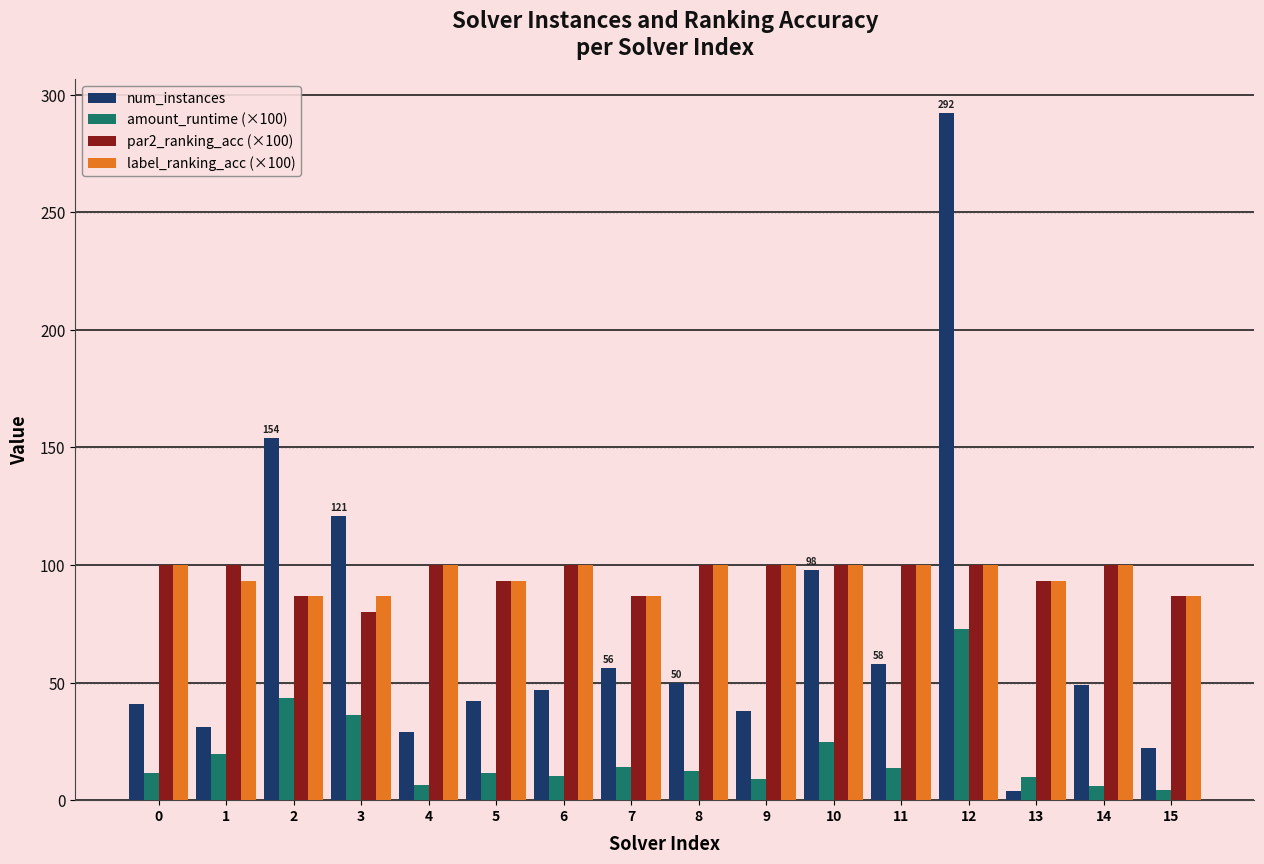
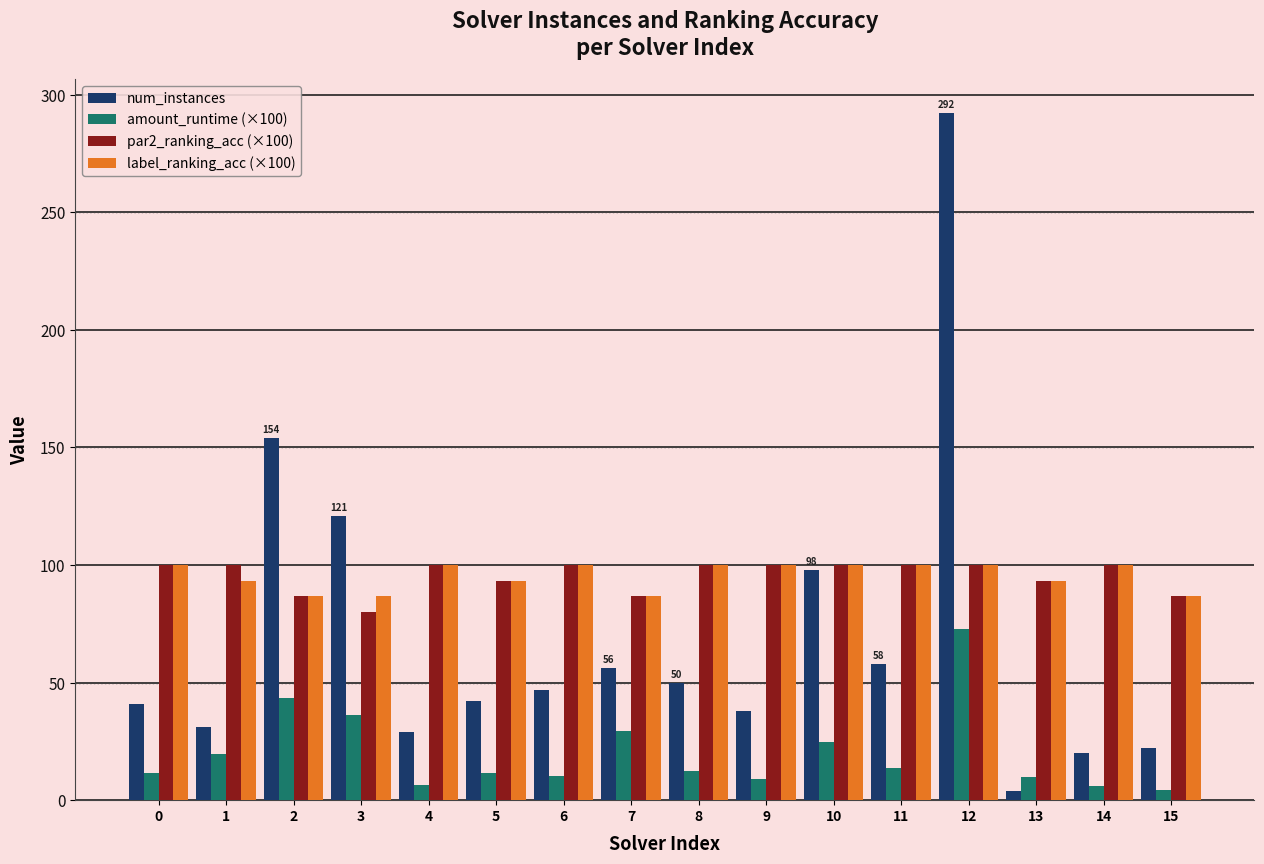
  {
    "num_instances": {
      "0": 41,
      "1": 31,
      "4": 29,
      "5": 42,
      "6": 47,
      "9": 38,
      "13": 4,
-     "14": 49,
+     "14": 20,
      "15": 22
    },
    "amount_runtime (×100)": {
      "0": 11,
      "1": 20,
      "2": 44,
      "3": 36,
      "4": 7,
      "5": 11,
      "6": 10,
-     "7": 14,
+     "7": 30,
      "8": 12,
      "9": 9,
      "10": 25,
      "11": 14,
      "12": 73,
      "13": 10,
      "14": 6,
      "15": 5
    },
    "par2_ranking_acc (×100)": {
      "0": 100,
      "1": 100,
      "2": 87,
      "3": 80,
      "4": 100,
      "5": 93,
      "6": 100,
      "7": 87,
      "8": 100,
      "9": 100,
      "10": 100,
      "11": 100,
      "12": 100,
      "13": 93,
      "14": 100,
      "15": 87
    },
    "label_ranking_acc (×100)": {
      "0": 100,
      "1": 93,
      "2": 87,
      "3": 87,
      "4": 100,
      "5": 93,
      "6": 100,
      "7": 87,
      "8": 100,
      "9": 100,
      "10": 100,
      "11": 100,
      "12": 100,
      "13": 93,
      "14": 100,
      "15": 87
    }
  }
